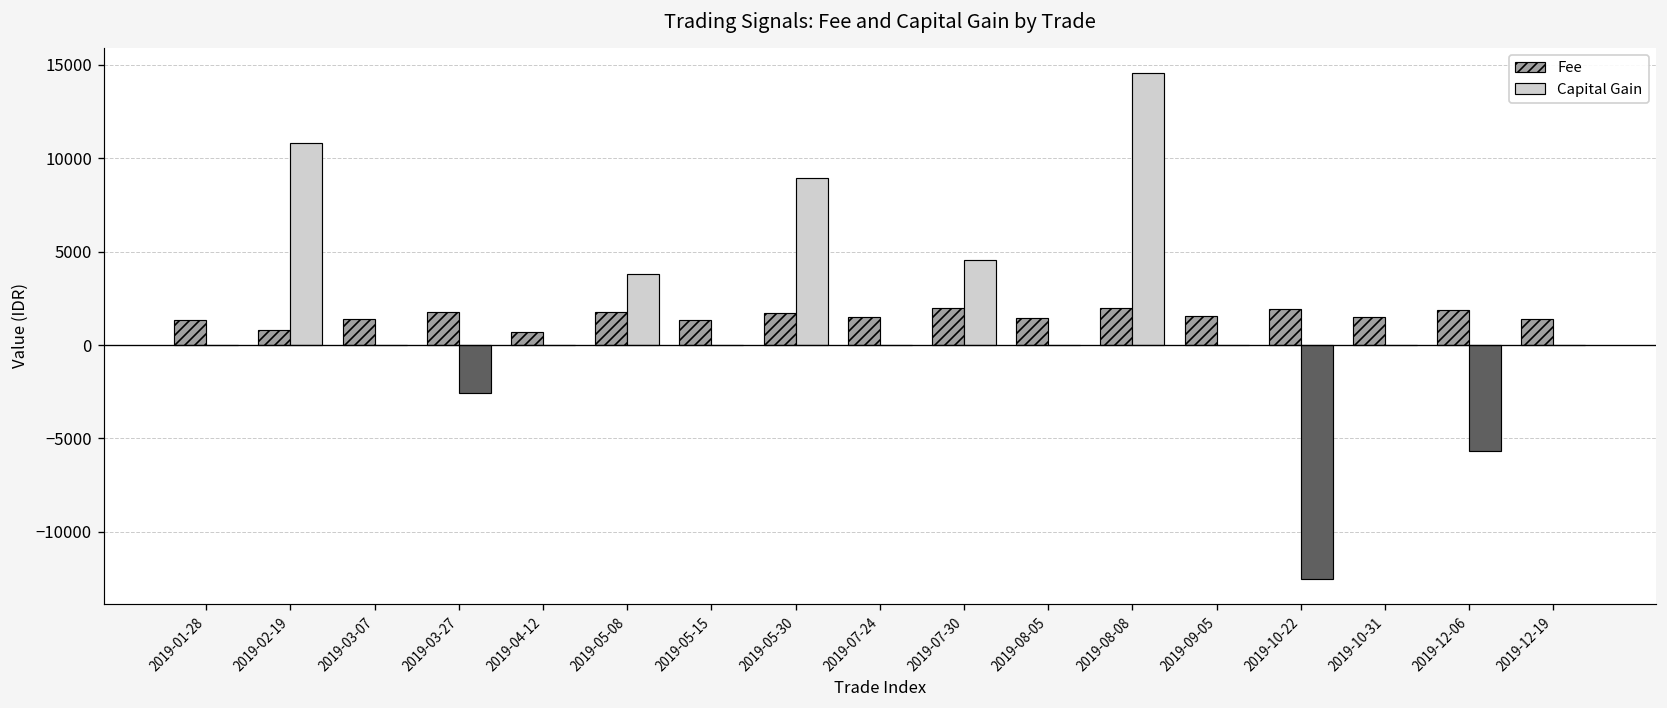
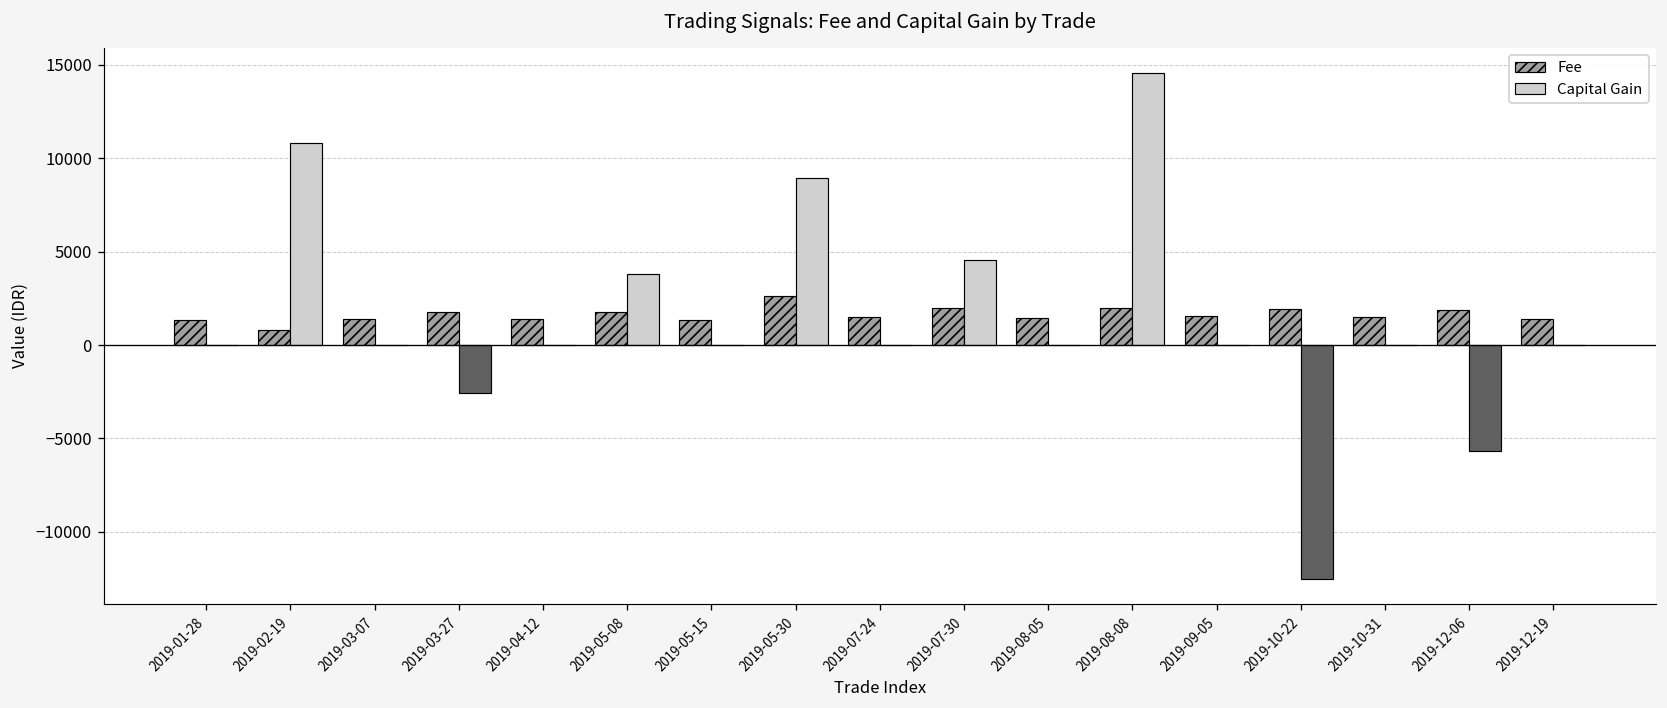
  {
    "Fee": {
      "2019-01-28": 1400,
      "2019-02-19": 800,
      "2019-03-07": 1400,
      "2019-03-27": 1800,
-     "2019-04-12": 700,
+     "2019-04-12": 1400,
      "2019-05-08": 1800,
      "2019-05-15": 1300,
-     "2019-05-30": 1700,
+     "2019-05-30": 2600,
      "2019-07-24": 1500,
      "2019-07-30": 2000,
      "2019-08-05": 1500,
      "2019-08-08": 2000,
      "2019-09-05": 1600,
      "2019-10-22": 1900,
      "2019-10-31": 1500,
      "2019-12-06": 1900,
      "2019-12-19": 1400
    },
    "Capital Gain": {
      "2019-01-28": 0,
      "2019-02-19": 10800,
      "2019-03-07": 0,
      "2019-03-27": -2600,
      "2019-04-12": 0,
      "2019-05-08": 3800,
      "2019-05-15": 0,
      "2019-05-30": 8900,
      "2019-07-24": 0,
      "2019-07-30": 4500,
      "2019-08-05": 0,
      "2019-08-08": 14600,
      "2019-09-05": 0,
      "2019-10-22": -12500,
      "2019-10-31": 0,
      "2019-12-06": -5700,
      "2019-12-19": 0
    }
  }
